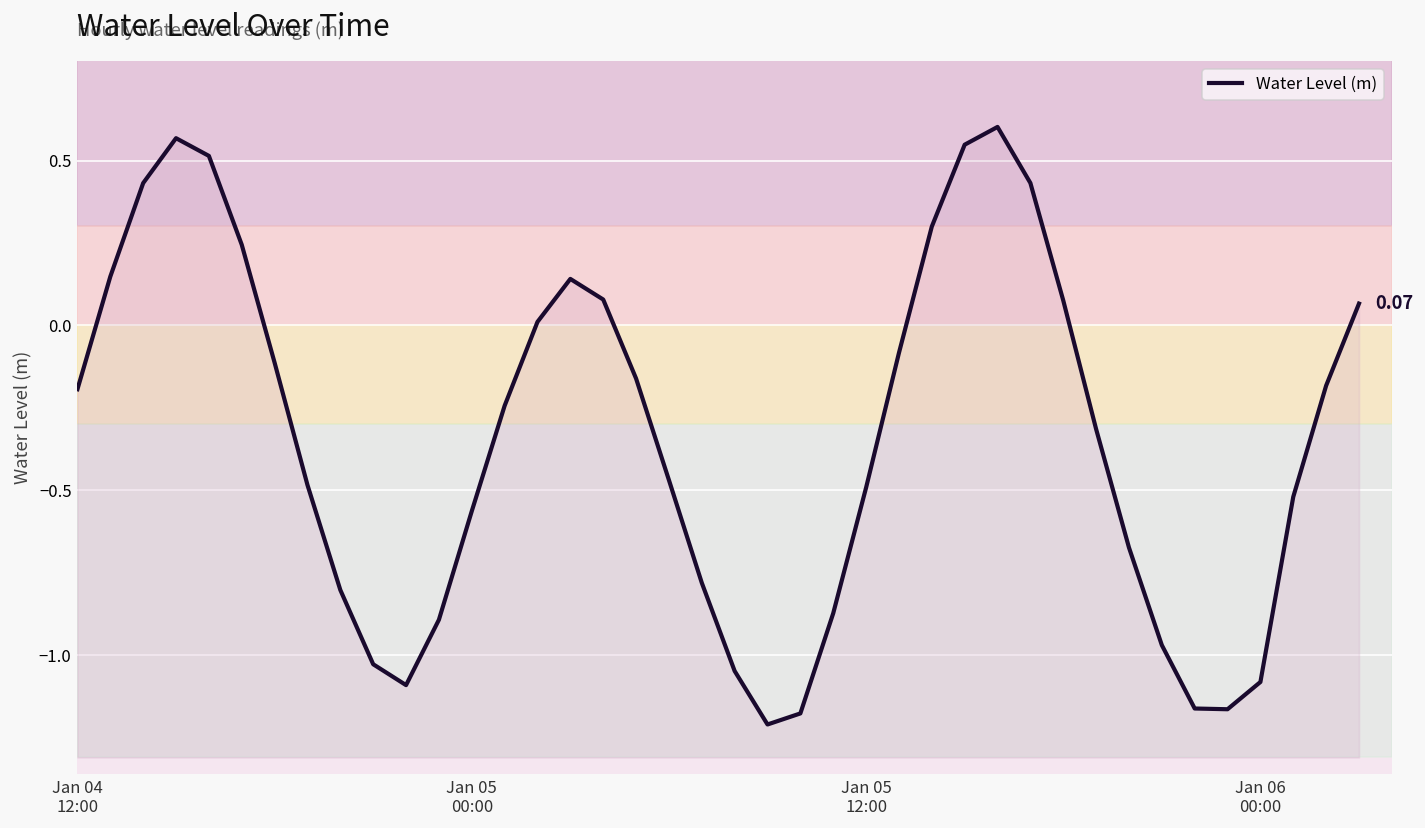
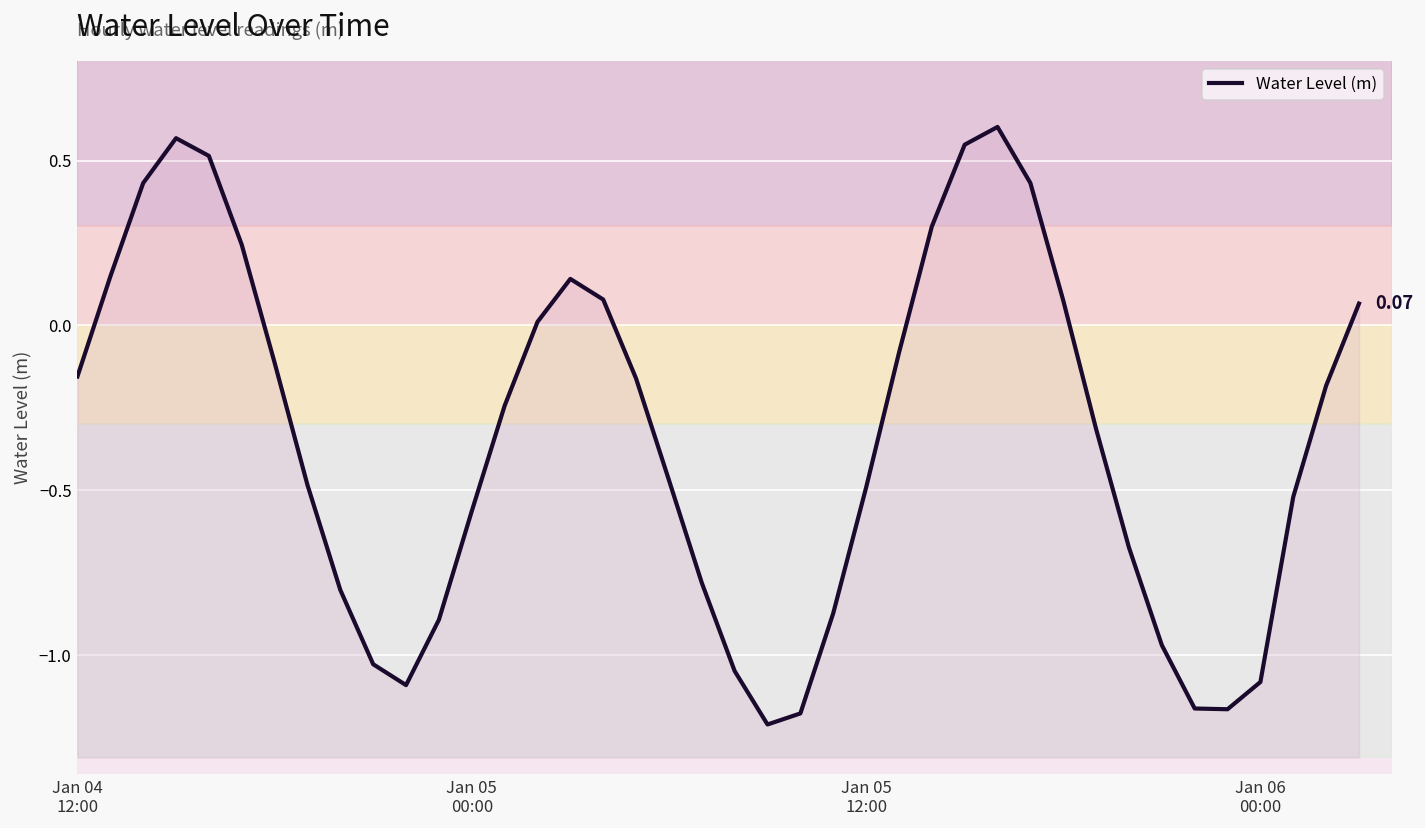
  {
-   "Jan 04 12:00": -0.19,
+   "Jan 04 12:00": -0.15,
    "Jan 05 00:00": -0.56,
    "Jan 05 12:00": -0.49,
    "Jan 06 00:00": -1.08
  }
